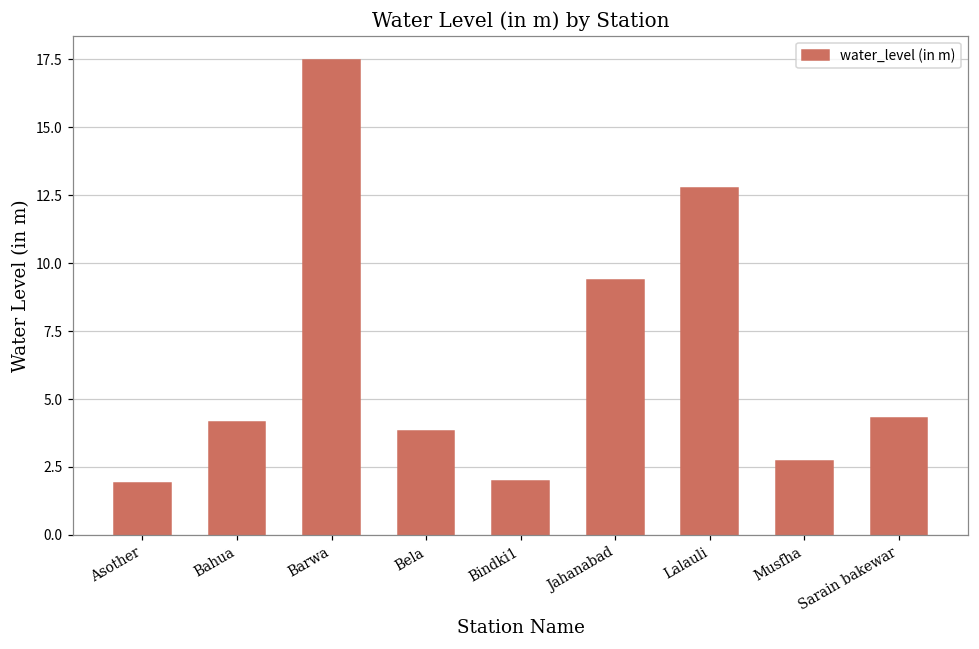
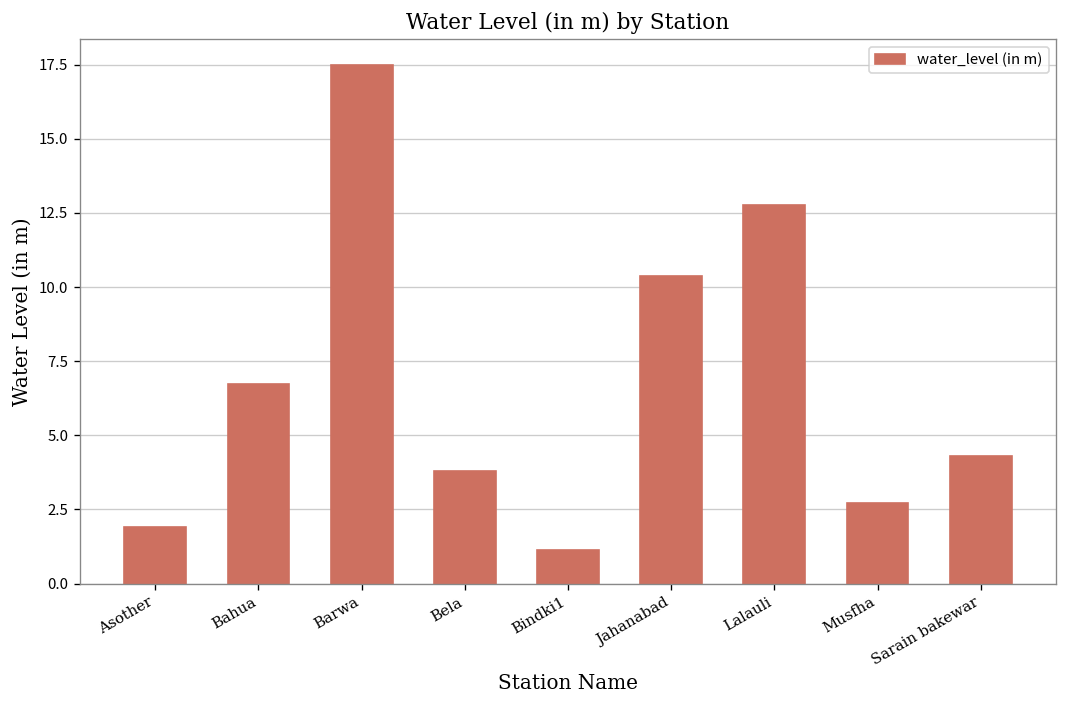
  {
    "Asother": 1.9,
-   "Bahua": 4.2,
+   "Bahua": 6.7,
    "Barwa": 17.5,
    "Bela": 3.8,
-   "Bindki1": 2.0,
-   "Jahanabad": 9.4,
+   "Bindki1": 1.1,
+   "Jahanabad": 10.4,
    "Lalauli": 12.8,
    "Musfha": 2.7,
    "Sarain bakewar": 4.3
  }
